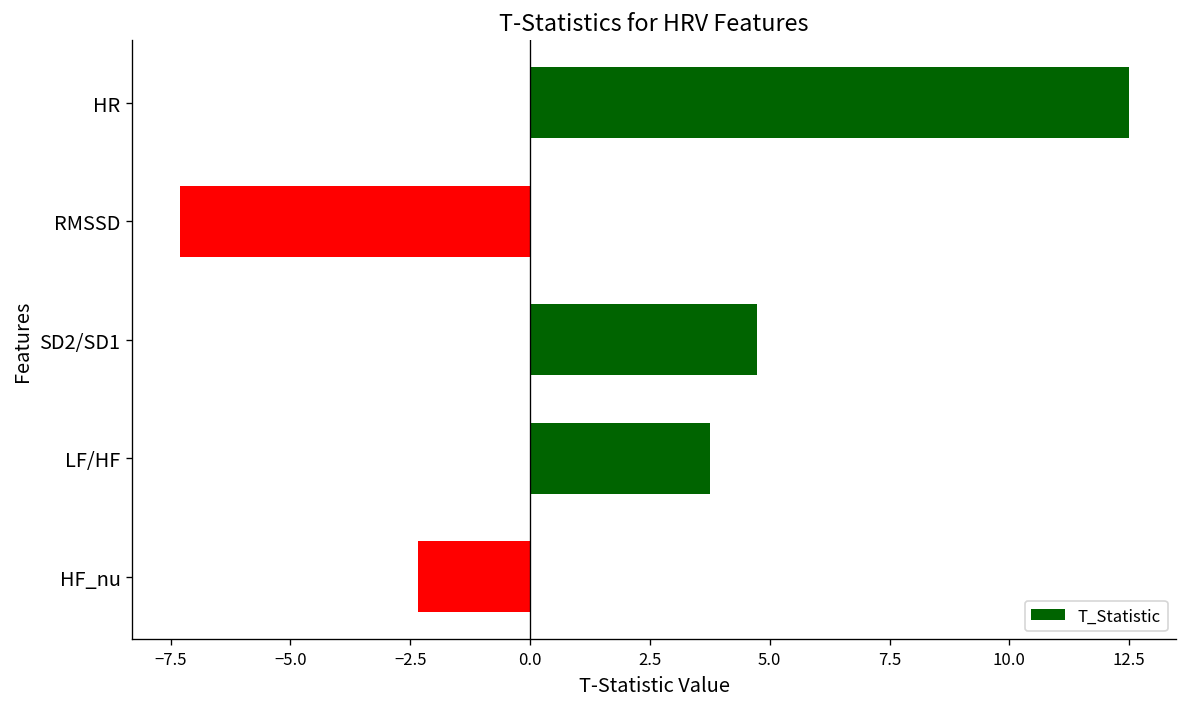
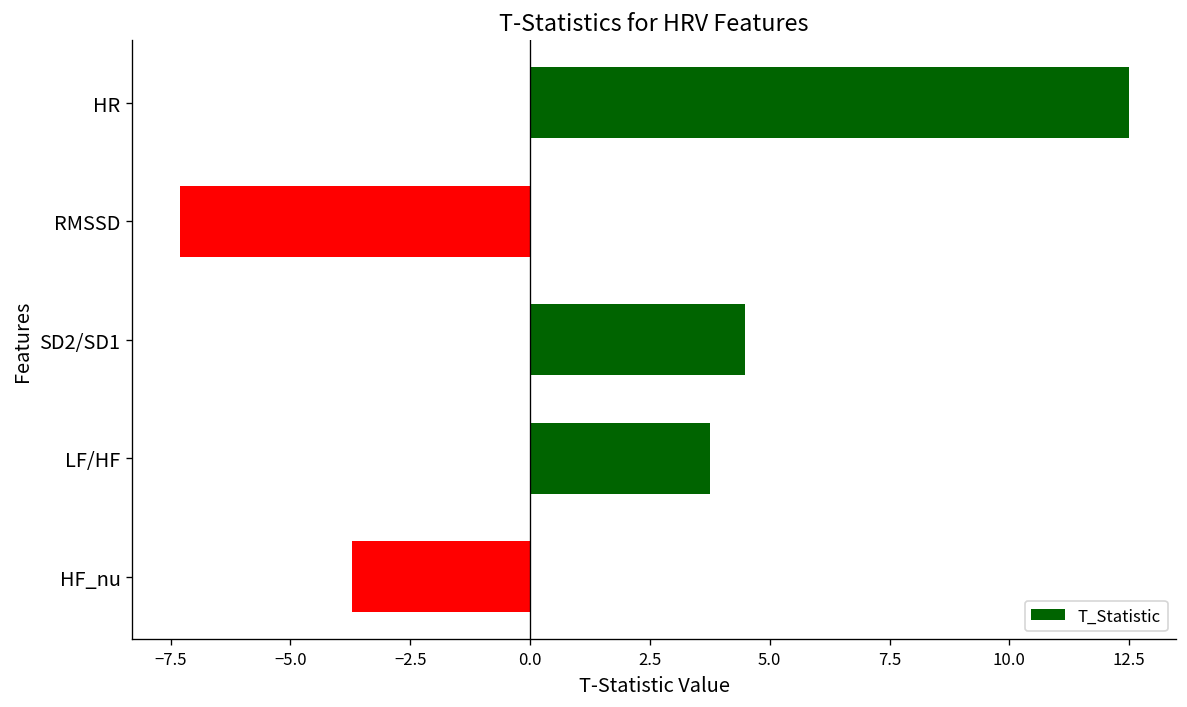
  {
    "HR": 12.5,
    "RMSSD": -7.3,
-   "SD2/SD1": 4.7,
+   "SD2/SD1": 4.5,
    "LF/HF": 3.7,
-   "HF_nu": -2.3
+   "HF_nu": -3.7
  }
